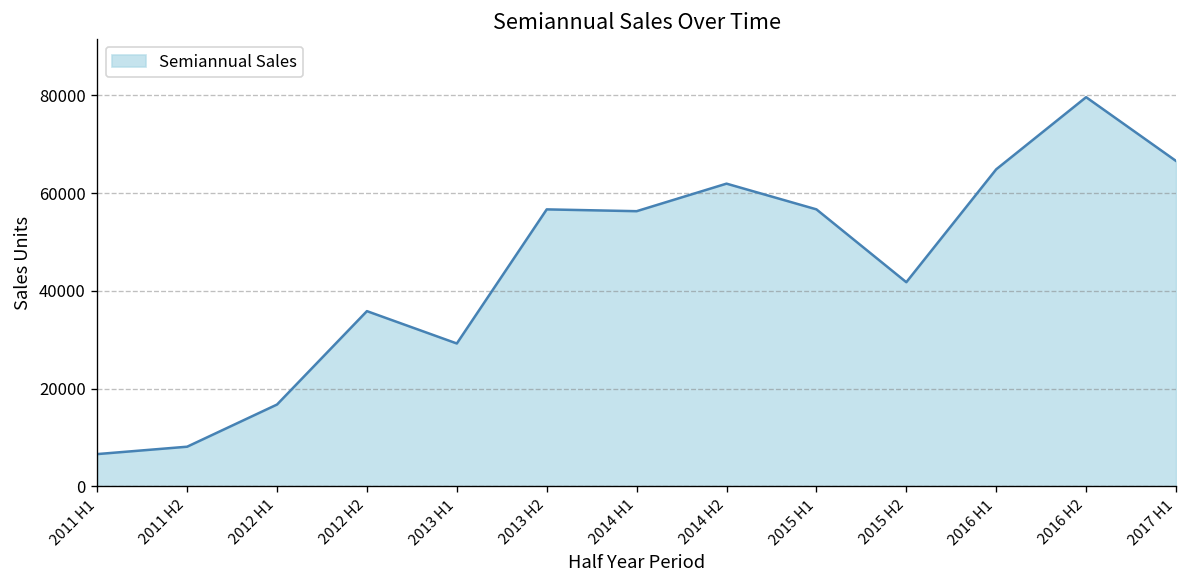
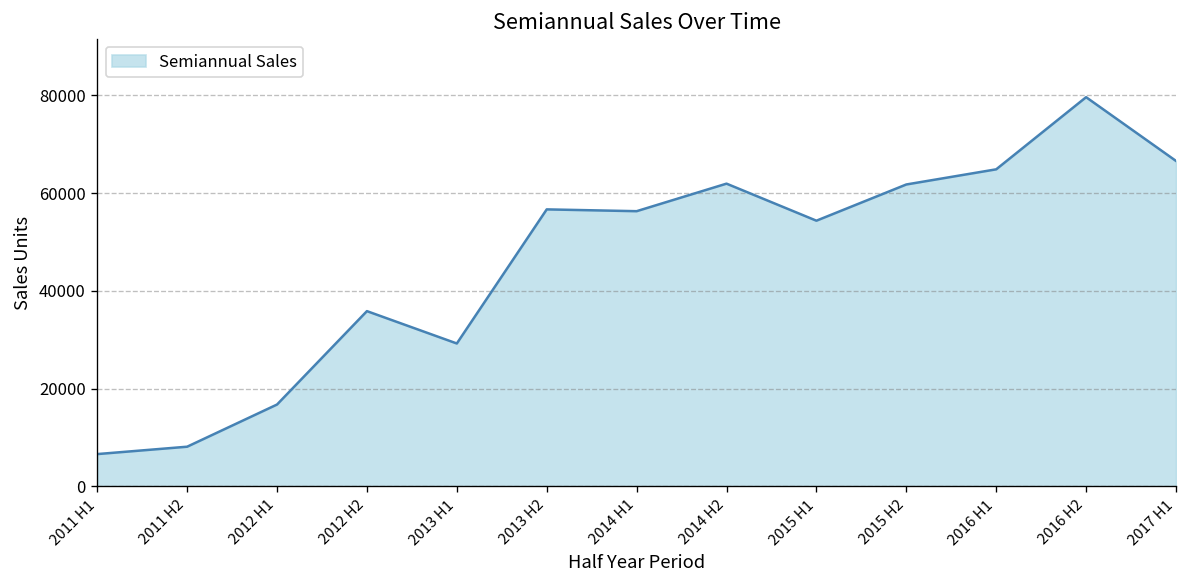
  {
    "2011 H1": 7000,
    "2011 H2": 8000,
    "2012 H1": 17000,
    "2012 H2": 36000,
    "2013 H1": 29000,
    "2013 H2": 57000,
    "2014 H1": 56000,
    "2014 H2": 62000,
-   "2015 H1": 57000,
-   "2015 H2": 42000,
+   "2015 H1": 54000,
+   "2015 H2": 62000,
    "2016 H1": 65000,
    "2016 H2": 80000,
    "2017 H1": 67000
  }
